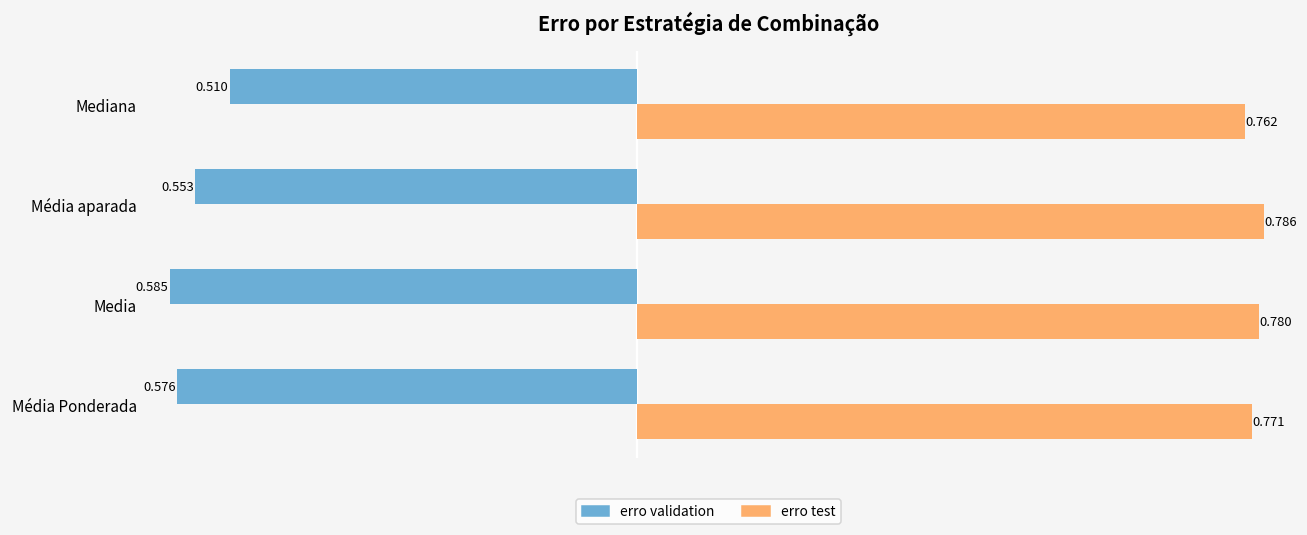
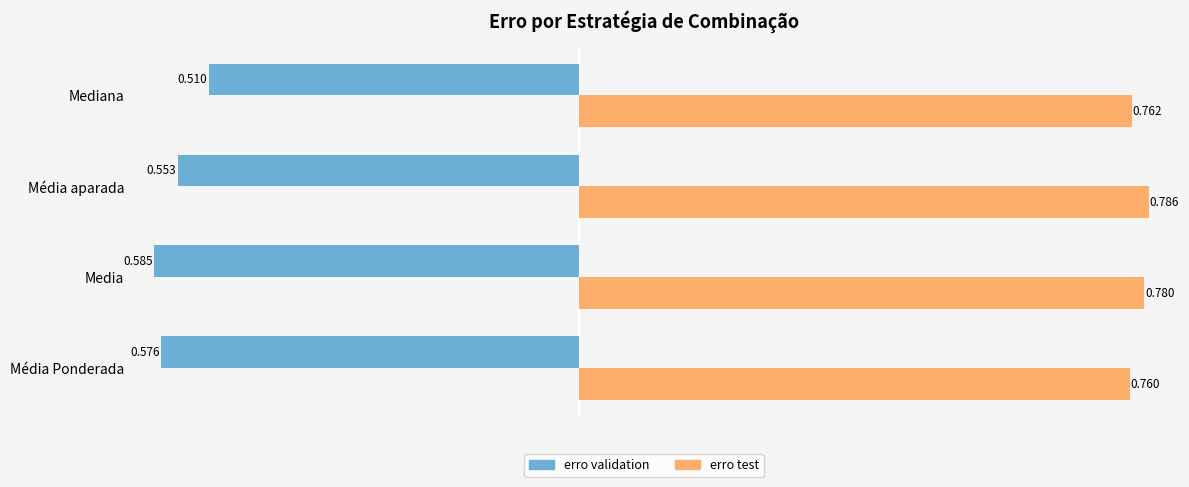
  {
    "erro test": {
      "Mediana": 0.762,
      "Média aparada": 0.786,
      "Media": 0.780,
-     "Média Ponderada": 0.771
+     "Média Ponderada": 0.760
    }
  }
